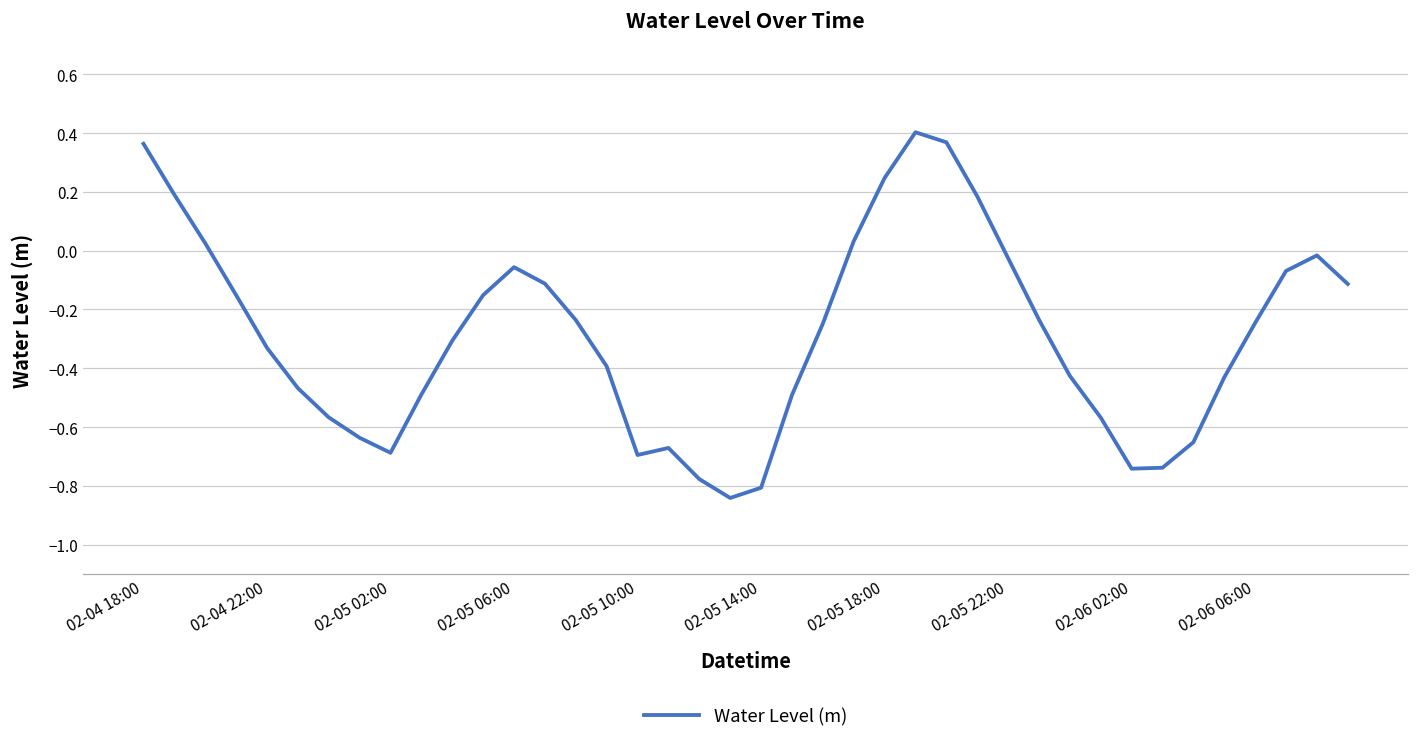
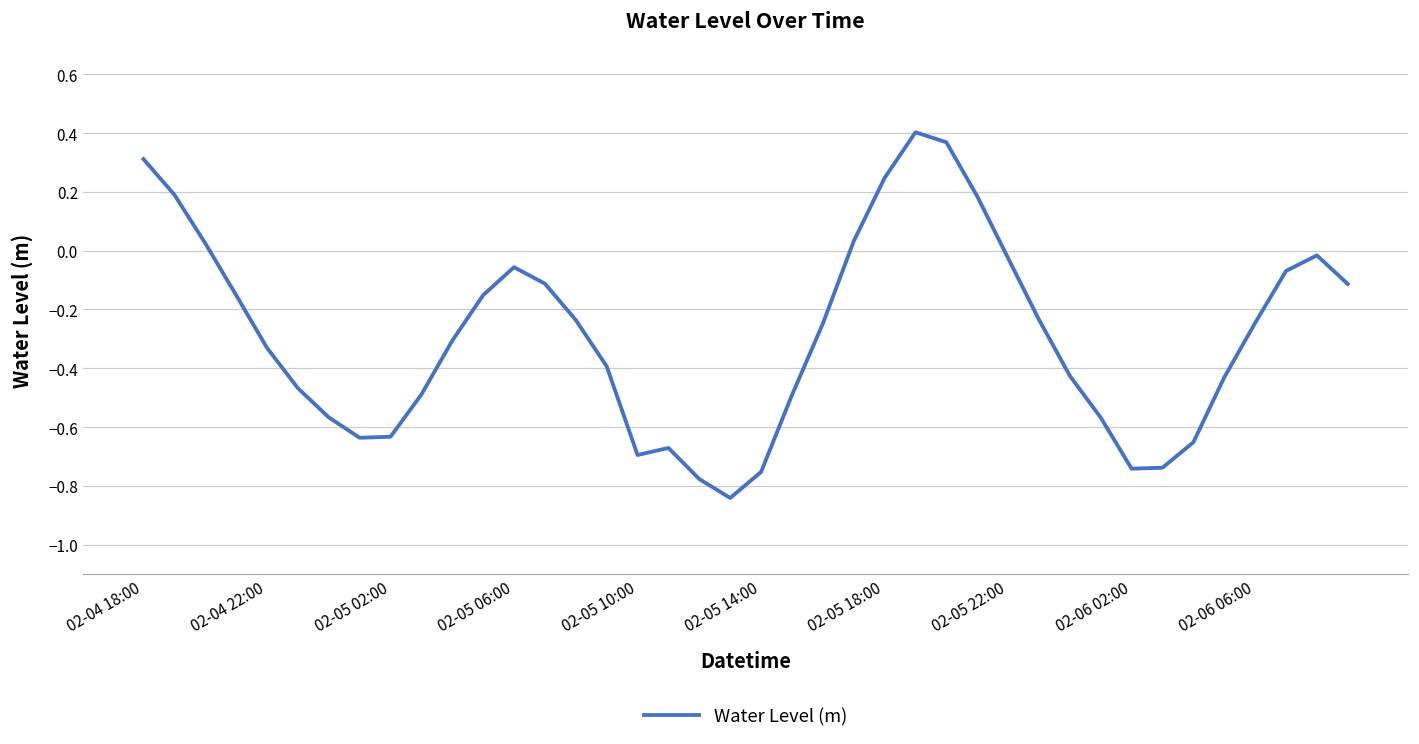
  {
-   "02-04 18:00": 0.36,
+   "02-04 18:00": 0.31,
    "02-04 22:00": -0.33,
-   "02-05 02:00": -0.69,
+   "02-05 02:00": -0.63,
    "02-05 06:00": -0.06,
    "02-05 10:00": -0.70,
-   "02-05 14:00": -0.81,
+   "02-05 14:00": -0.75,
    "02-05 18:00": 0.25,
    "02-05 22:00": -0.03,
    "02-06 02:00": -0.74,
    "02-06 06:00": -0.25
  }
